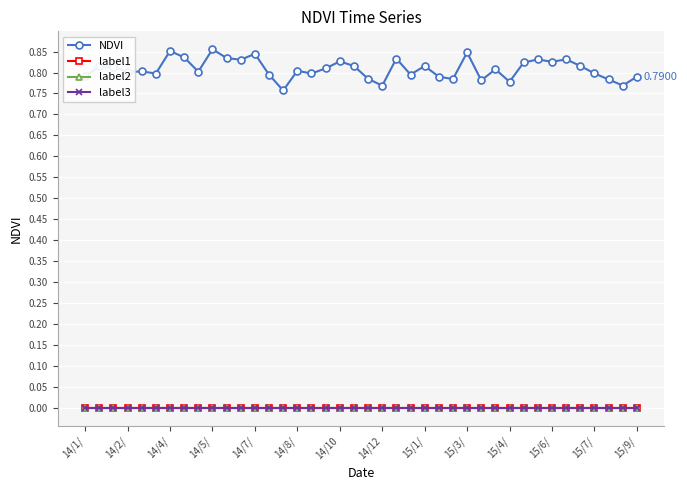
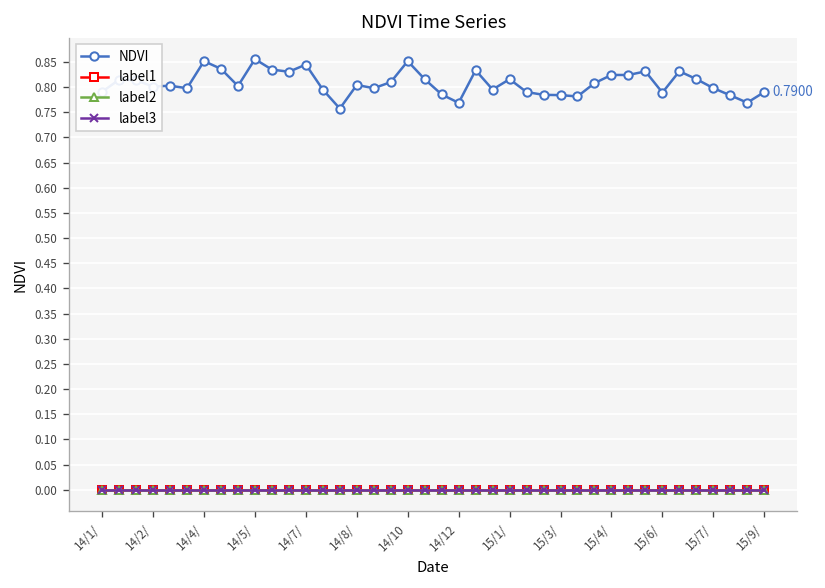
  {
    "NDVI": {
      "14/4/": 0.85,
      "14/5/": 0.86,
      "14/7/": 0.84,
      "14/8/": 0.80,
-     "14/10": 0.83,
+     "14/10": 0.85,
      "14/12": 0.77,
      "15/1/": 0.82,
-     "15/3/": 0.85,
-     "15/4/": 0.78,
-     "15/6/": 0.83,
+     "15/3/": 0.78,
+     "15/4/": 0.82,
+     "15/6/": 0.79,
      "15/7/": 0.80
    },
    "label3": {
      "14/1/": 0.00,
      "14/2/": 0.00,
      "14/4/": 0.00,
      "14/5/": 0.00,
      "14/7/": 0.00,
      "14/8/": 0.00,
      "14/10": 0.00,
      "14/12": 0.00,
      "15/1/": 0.00,
      "15/3/": 0.00,
      "15/4/": 0.00,
      "15/6/": 0.00,
      "15/7/": 0.00,
      "15/9/": 0.00
    }
  }
